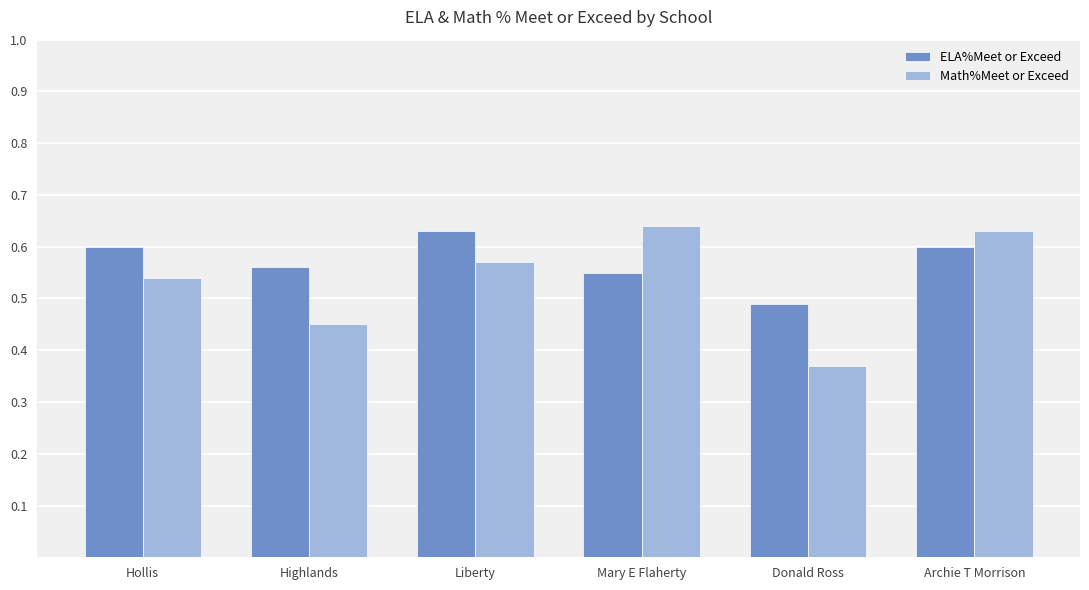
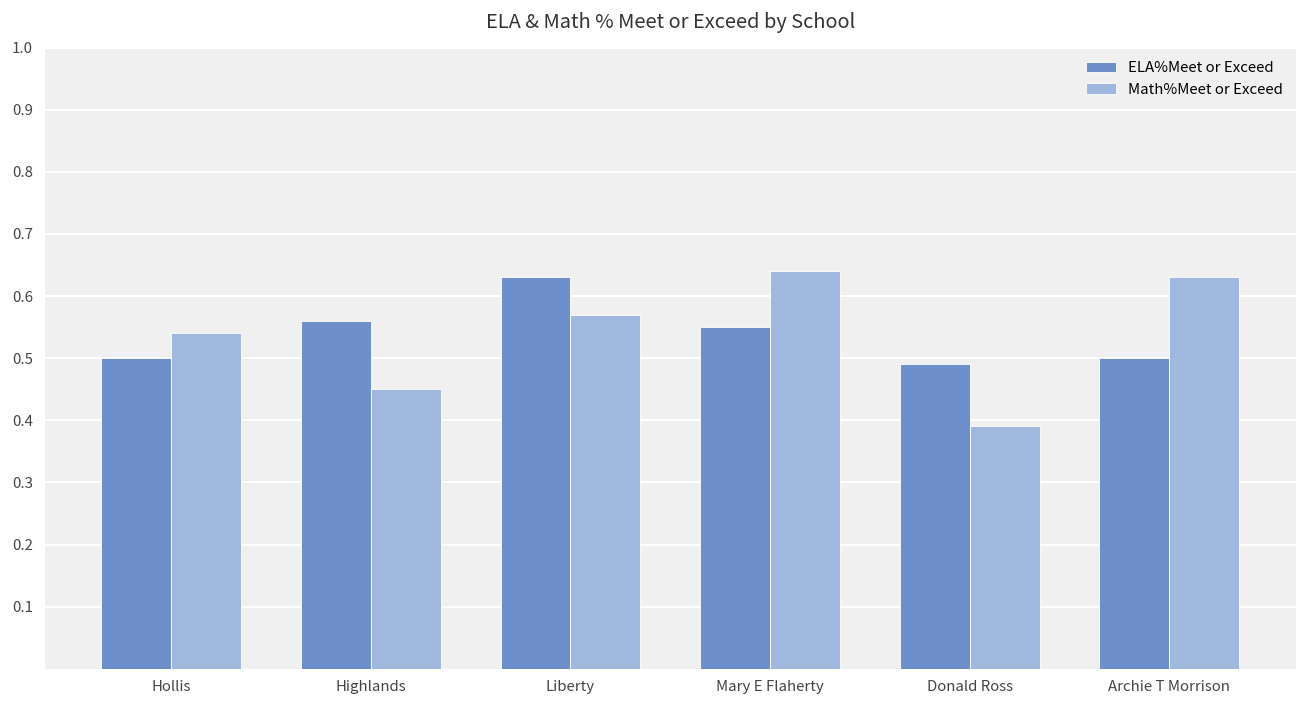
  {
    "ELA%Meet or Exceed": {
-     "Hollis": 0.6,
+     "Hollis": 0.5,
      "Highlands": 0.56,
      "Liberty": 0.63,
      "Mary E Flaherty": 0.55,
      "Donald Ross": 0.49,
-     "Archie T Morrison": 0.6
+     "Archie T Morrison": 0.5
    },
    "Math%Meet or Exceed": {
      "Hollis": 0.54,
      "Highlands": 0.45,
      "Liberty": 0.57,
      "Mary E Flaherty": 0.64,
-     "Donald Ross": 0.37,
+     "Donald Ross": 0.39,
      "Archie T Morrison": 0.63
    }
  }
